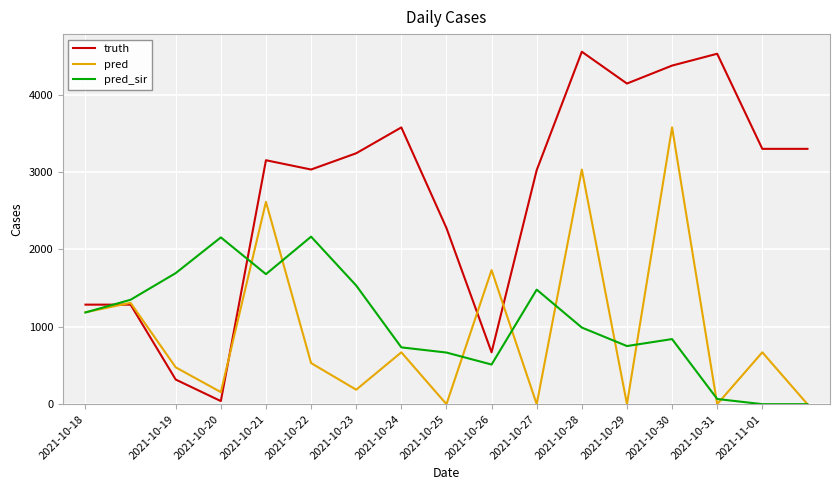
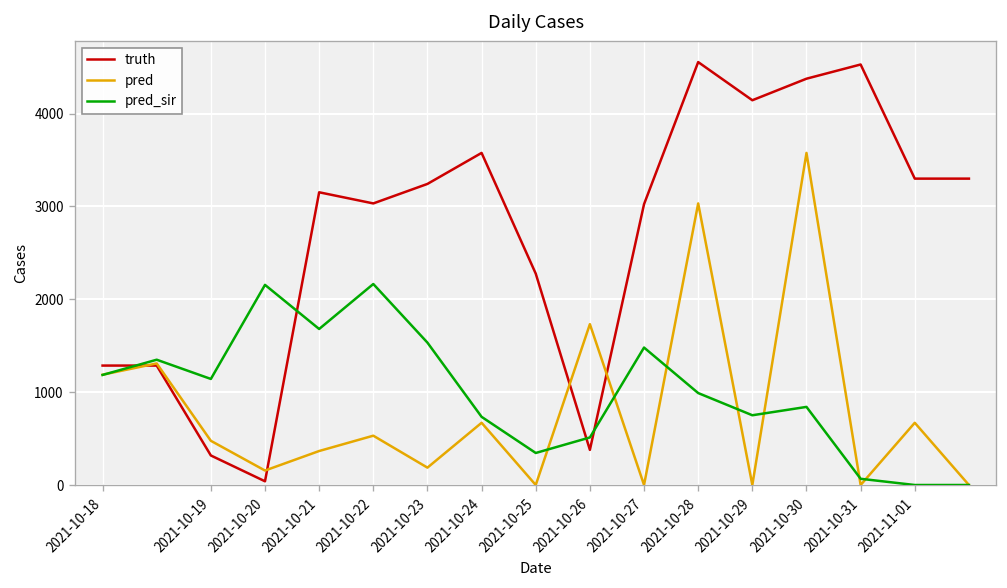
  {
    "truth": {
      "2021-10-19": 300,
      "2021-10-20": 0,
      "2021-10-21": 3200,
      "2021-10-22": 3000,
      "2021-10-23": 3200,
      "2021-10-24": 3600,
      "2021-10-25": 2300,
-     "2021-10-26": 700,
+     "2021-10-26": 400,
      "2021-10-27": 3000,
      "2021-10-28": 4600,
      "2021-10-29": 4100,
      "2021-10-30": 4400,
      "2021-10-31": 4500
    },
    "pred": {
      "2021-10-19": 500,
      "2021-10-20": 200,
-     "2021-10-21": 2600,
+     "2021-10-21": 400,
      "2021-10-22": 500,
      "2021-10-23": 200,
      "2021-10-24": 700,
      "2021-10-25": 0,
      "2021-10-26": 1700,
      "2021-10-27": 0,
      "2021-10-28": 3000,
      "2021-10-29": 0,
      "2021-10-30": 3600,
      "2021-10-31": 0
    },
    "pred_sir": {
-     "2021-10-19": 1700,
+     "2021-10-19": 1100,
      "2021-10-20": 2200,
      "2021-10-21": 1700,
      "2021-10-22": 2200,
      "2021-10-23": 1500,
      "2021-10-24": 700,
-     "2021-10-25": 700,
+     "2021-10-25": 300,
      "2021-10-26": 500,
      "2021-10-27": 1500,
      "2021-10-28": 1000,
      "2021-10-29": 800,
      "2021-10-30": 800,
      "2021-10-31": 100
    }
  }
